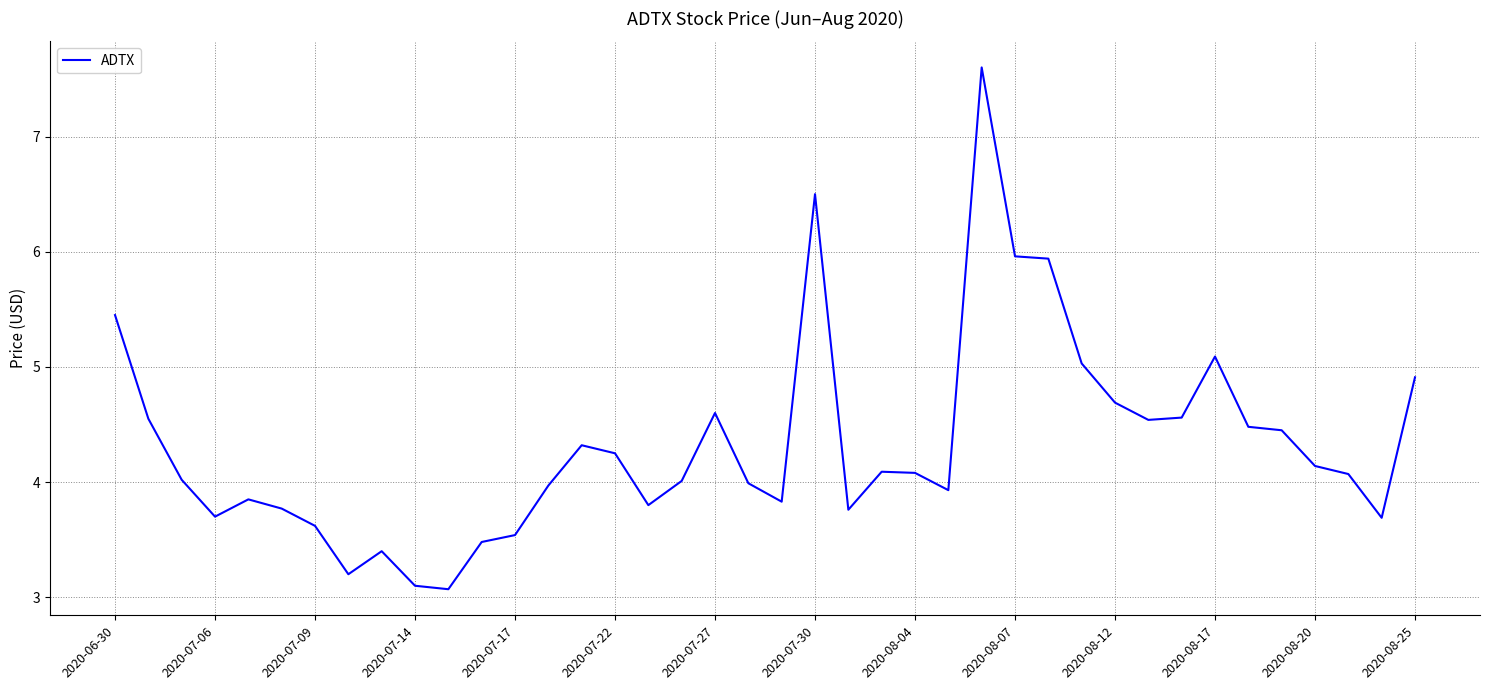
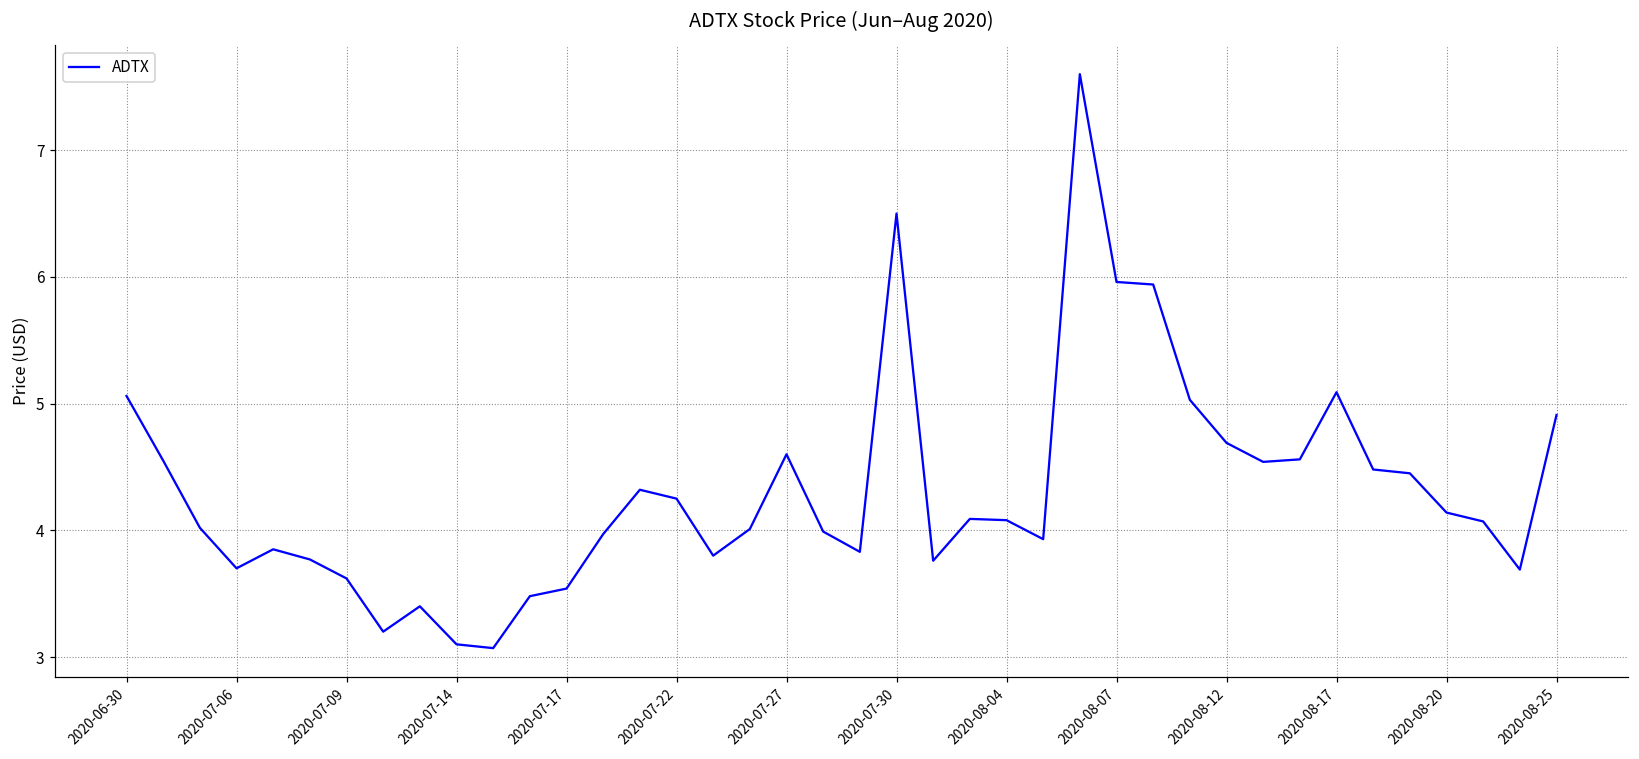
  {
-   "2020-06-30": 5.45,
+   "2020-06-30": 5.06,
    "2020-07-06": 3.70,
    "2020-07-09": 3.62,
    "2020-07-14": 3.10,
    "2020-07-17": 3.54,
    "2020-07-22": 4.25,
    "2020-07-27": 4.60,
    "2020-07-30": 6.50,
    "2020-08-04": 4.08,
    "2020-08-07": 5.96,
    "2020-08-12": 4.69,
    "2020-08-17": 5.09,
    "2020-08-20": 4.14,
    "2020-08-25": 4.91
  }
